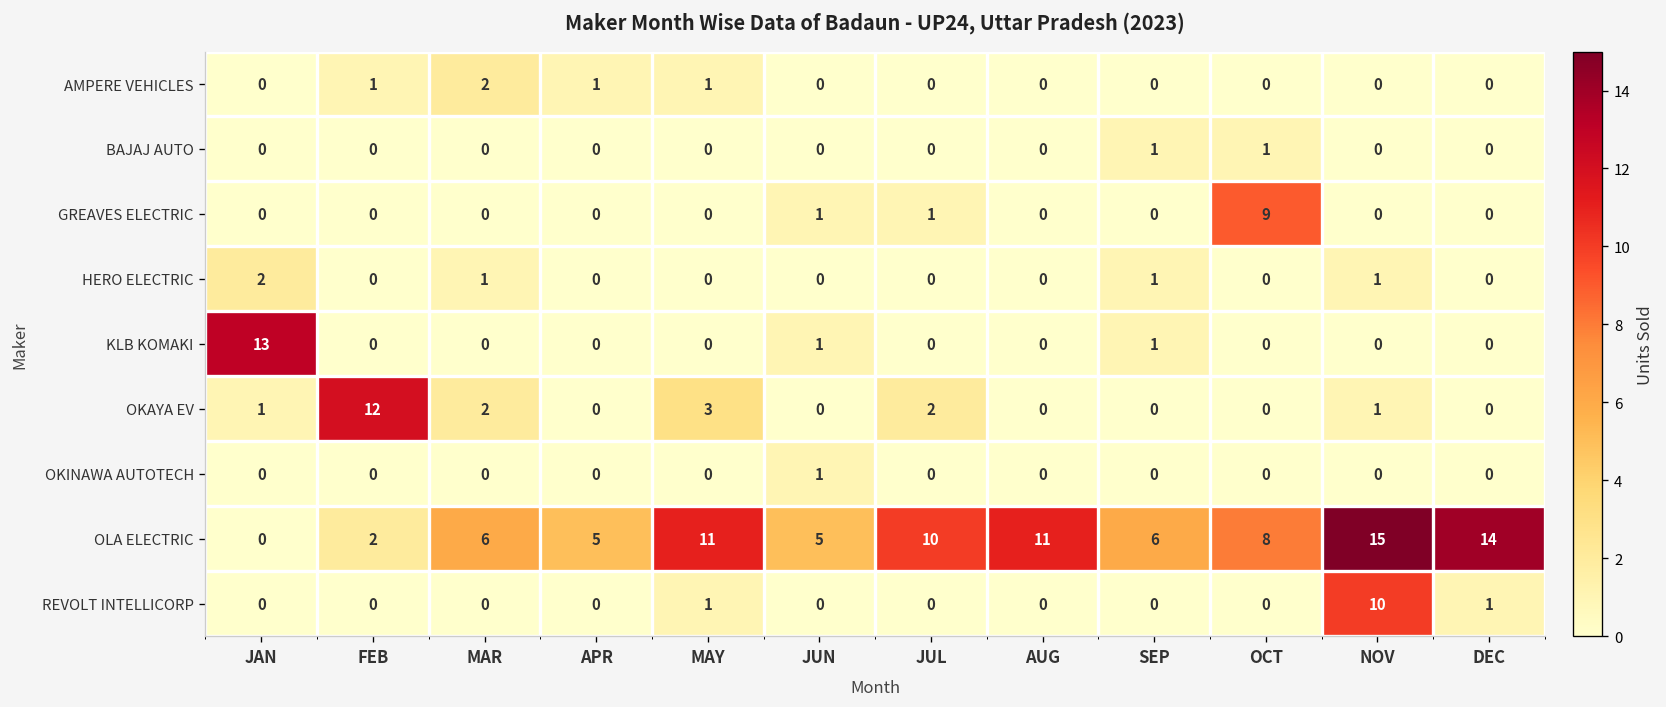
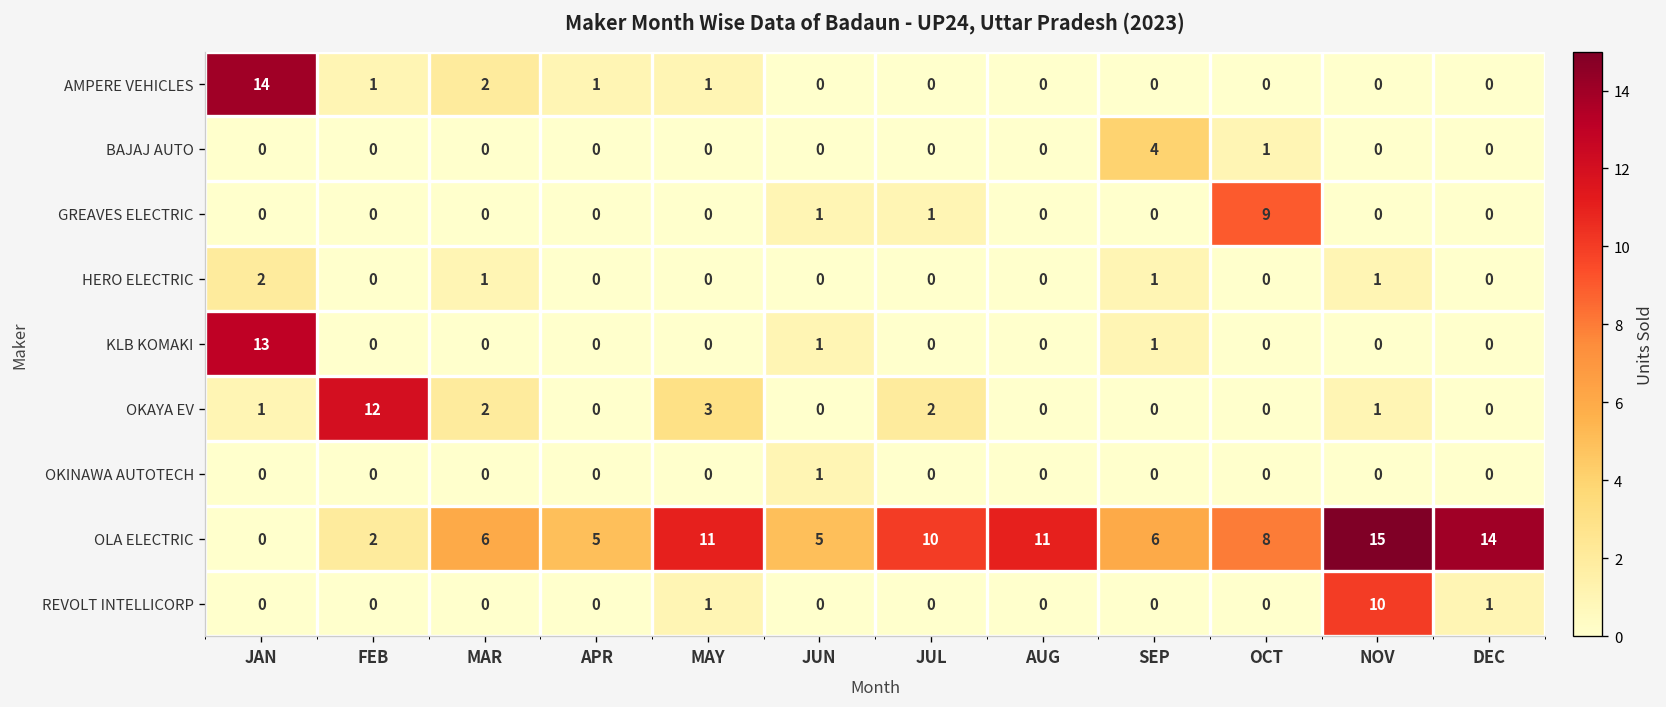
  {
    "AMPERE VEHICLES": {
-     "JAN": 0,
+     "JAN": 14,
      "FEB": 1,
      "MAR": 2,
      "APR": 1,
      "MAY": 1,
      "JUN": 0,
      "JUL": 0,
      "AUG": 0,
      "SEP": 0,
      "OCT": 0,
      "NOV": 0,
      "DEC": 0
    },
    "BAJAJ AUTO": {
      "JAN": 0,
      "FEB": 0,
      "MAR": 0,
      "APR": 0,
      "MAY": 0,
      "JUN": 0,
      "JUL": 0,
      "AUG": 0,
-     "SEP": 1,
+     "SEP": 4,
      "OCT": 1,
      "NOV": 0,
      "DEC": 0
    },
    "GREAVES ELECTRIC": {
      "JAN": 0,
      "FEB": 0,
      "MAR": 0,
      "APR": 0,
      "MAY": 0,
      "JUN": 1,
      "JUL": 1,
      "AUG": 0,
      "SEP": 0,
      "OCT": 9,
      "NOV": 0,
      "DEC": 0
    },
    "HERO ELECTRIC": {
      "JAN": 2,
      "FEB": 0,
      "MAR": 1,
      "APR": 0,
      "MAY": 0,
      "JUN": 0,
      "JUL": 0,
      "AUG": 0,
      "SEP": 1,
      "OCT": 0,
      "NOV": 1,
      "DEC": 0
    },
    "KLB KOMAKI": {
      "JAN": 13,
      "FEB": 0,
      "MAR": 0,
      "APR": 0,
      "MAY": 0,
      "JUN": 1,
      "JUL": 0,
      "AUG": 0,
      "SEP": 1,
      "OCT": 0,
      "NOV": 0,
      "DEC": 0
    },
    "OKAYA EV": {
      "JAN": 1,
      "FEB": 12,
      "MAR": 2,
      "APR": 0,
      "MAY": 3,
      "JUN": 0,
      "JUL": 2,
      "AUG": 0,
      "SEP": 0,
      "OCT": 0,
      "NOV": 1,
      "DEC": 0
    },
    "OKINAWA AUTOTECH": {
      "JAN": 0,
      "FEB": 0,
      "MAR": 0,
      "APR": 0,
      "MAY": 0,
      "JUN": 1,
      "JUL": 0,
      "AUG": 0,
      "SEP": 0,
      "OCT": 0,
      "NOV": 0,
      "DEC": 0
    },
    "OLA ELECTRIC": {
      "JAN": 0,
      "FEB": 2,
      "MAR": 6,
      "APR": 5,
      "MAY": 11,
      "JUN": 5,
      "JUL": 10,
      "AUG": 11,
      "SEP": 6,
      "OCT": 8,
      "NOV": 15,
      "DEC": 14
    },
    "REVOLT INTELLICORP": {
      "JAN": 0,
      "FEB": 0,
      "MAR": 0,
      "APR": 0,
      "MAY": 1,
      "JUN": 0,
      "JUL": 0,
      "AUG": 0,
      "SEP": 0,
      "OCT": 0,
      "NOV": 10,
      "DEC": 1
    }
  }
